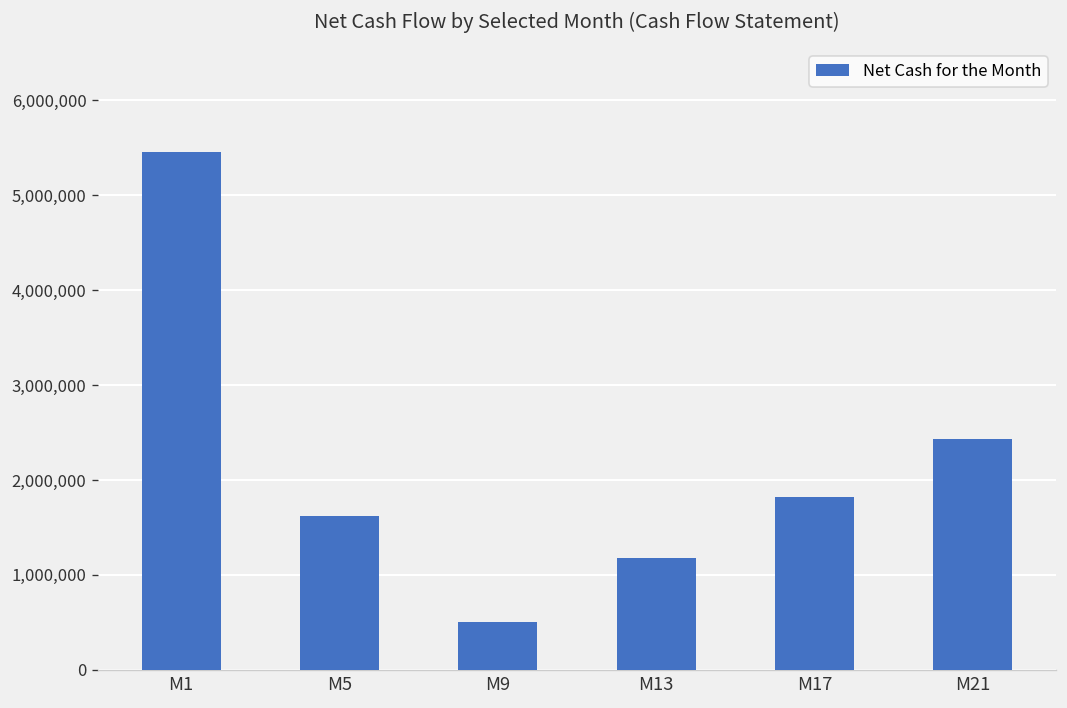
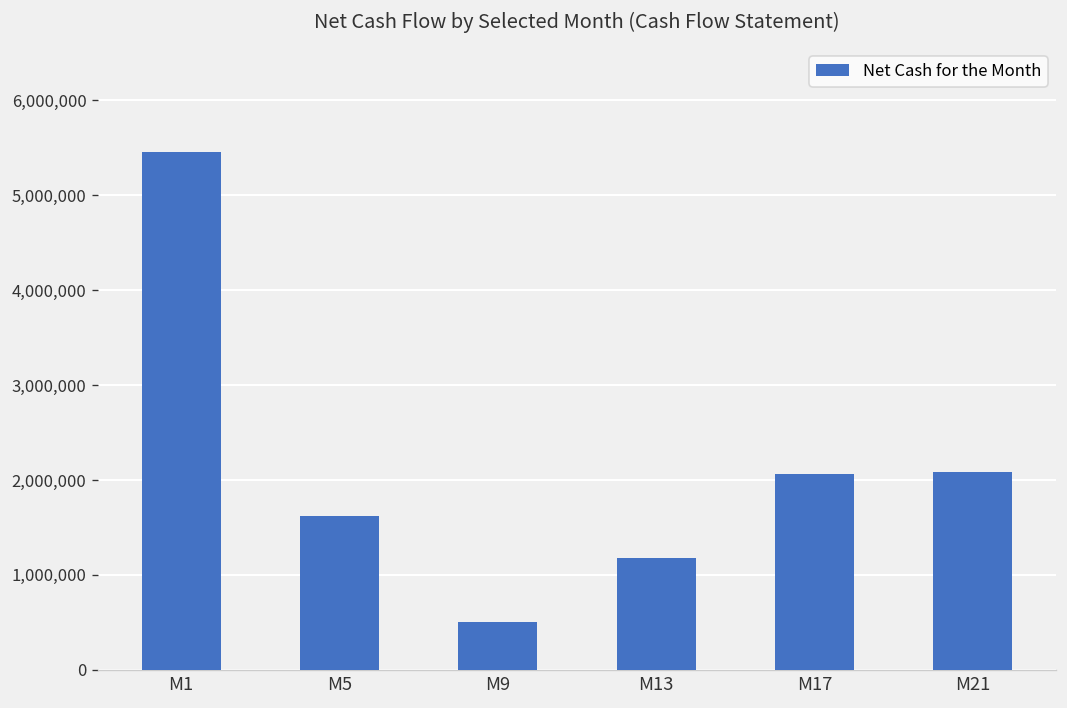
  {
    "M1": "5,500,000",
    "M5": "1,600,000",
    "M9": "500,000",
    "M13": "1,200,000",
-   "M17": "1,800,000",
-   "M21": "2,400,000"
+   "M17": "2,100,000",
+   "M21": "2,100,000"
  }
